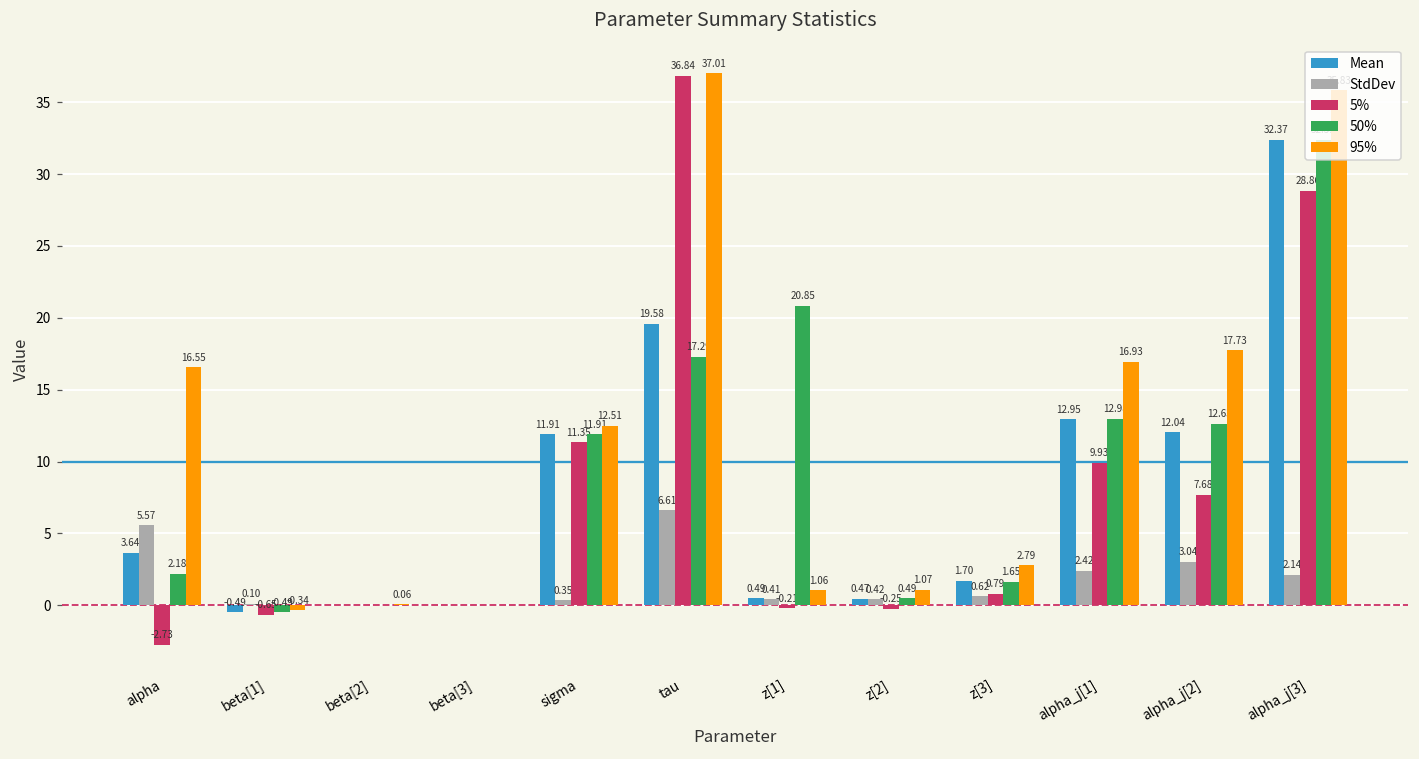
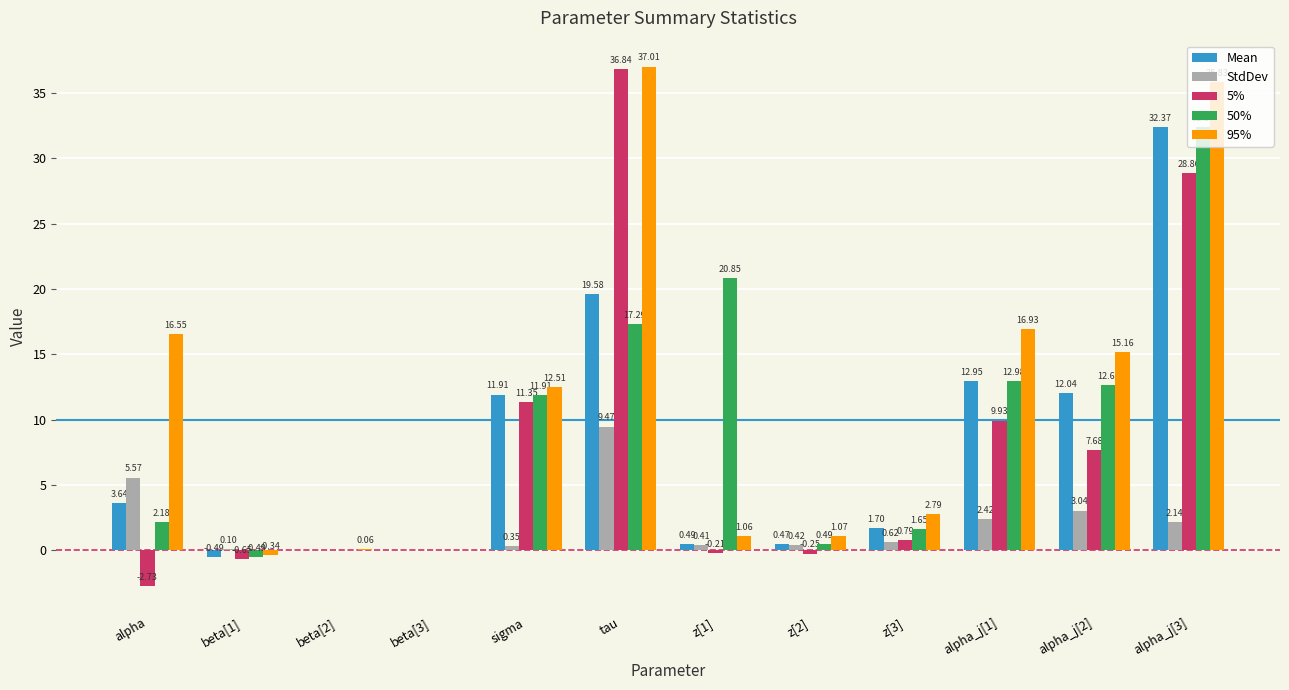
  {
    "Mean": {
      "alpha": 3.64,
      "beta[1]": -0.49,
      "sigma": 11.91,
      "tau": 19.58,
      "z[3]": 1.70,
      "alpha_j[1]": 12.95,
      "alpha_j[2]": 12.04,
      "alpha_j[3]": 32.37
    },
    "StdDev": {
      "alpha": 5.57,
      "beta[1]": 0.10,
      "sigma": 0.35,
-     "tau": 6.61,
+     "tau": 9.47,
      "z[3]": 0.62,
      "alpha_j[1]": 2.42,
      "alpha_j[2]": 3.04,
      "alpha_j[3]": 2.14
    },
    "5%": {
      "alpha": -2.73,
      "sigma": 11.35,
      "tau": 36.84,
      "z[1]": -0.21,
      "z[2]": -0.25,
      "z[3]": 0.79,
      "alpha_j[1]": 9.93,
      "alpha_j[2]": 7.68,
      "alpha_j[3]": 28.86
    },
    "50%": {
      "alpha": 2.18,
      "sigma": 11.91,
      "tau": 17.29,
      "z[1]": 20.85,
      "z[2]": 0.49,
      "z[3]": 1.65,
      "alpha_j[1]": 12.98,
      "alpha_j[2]": 12.63
    },
    "95%": {
      "alpha": 16.55,
      "beta[2]": 0.06,
      "sigma": 12.51,
      "tau": 37.01,
      "z[1]": 1.06,
      "z[2]": 1.07,
      "z[3]": 2.79,
      "alpha_j[1]": 16.93,
-     "alpha_j[2]": 17.73
+     "alpha_j[2]": 15.16
    }
  }
